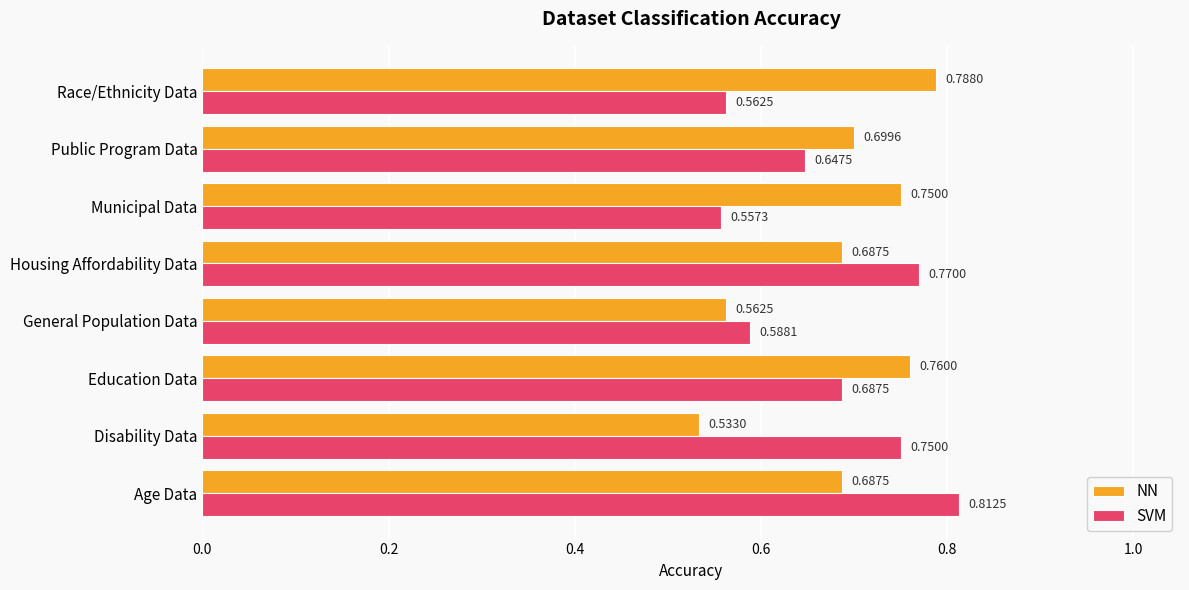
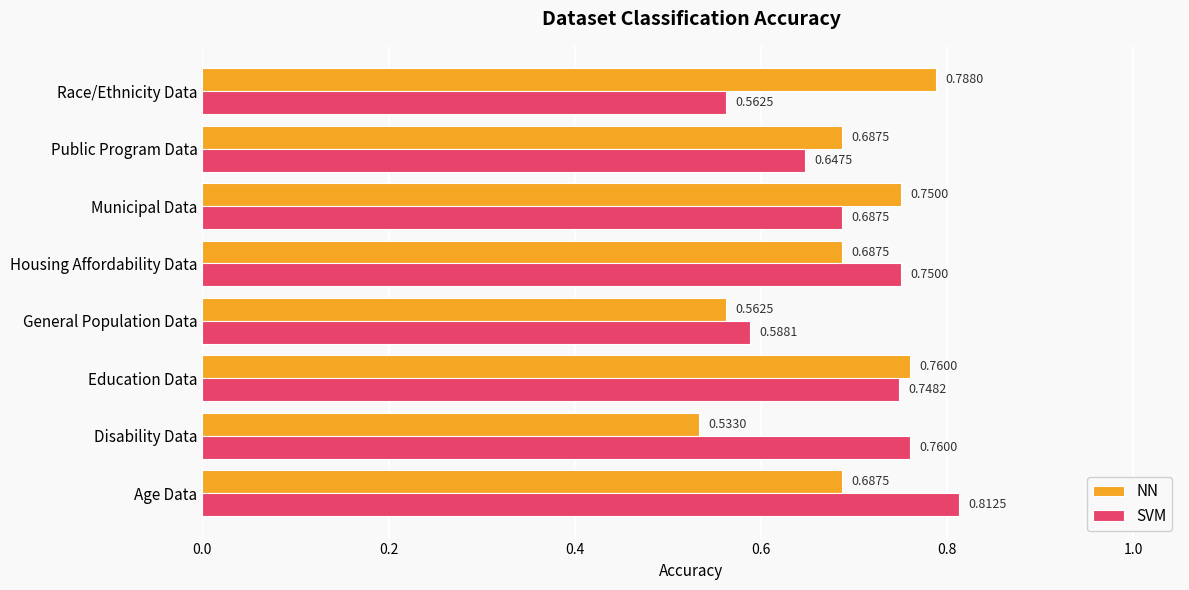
  {
    "NN": {
      "Race/Ethnicity Data": 0.7880,
-     "Public Program Data": 0.6996,
+     "Public Program Data": 0.6875,
      "Municipal Data": 0.7500,
      "Housing Affordability Data": 0.6875,
      "General Population Data": 0.5625,
      "Education Data": 0.7600,
      "Disability Data": 0.5330,
      "Age Data": 0.6875
    },
    "SVM": {
      "Race/Ethnicity Data": 0.5625,
      "Public Program Data": 0.6475,
-     "Municipal Data": 0.5573,
-     "Housing Affordability Data": 0.7700,
+     "Municipal Data": 0.6875,
+     "Housing Affordability Data": 0.7500,
      "General Population Data": 0.5881,
-     "Education Data": 0.6875,
-     "Disability Data": 0.7500,
+     "Education Data": 0.7482,
+     "Disability Data": 0.7600,
      "Age Data": 0.8125
    }
  }
